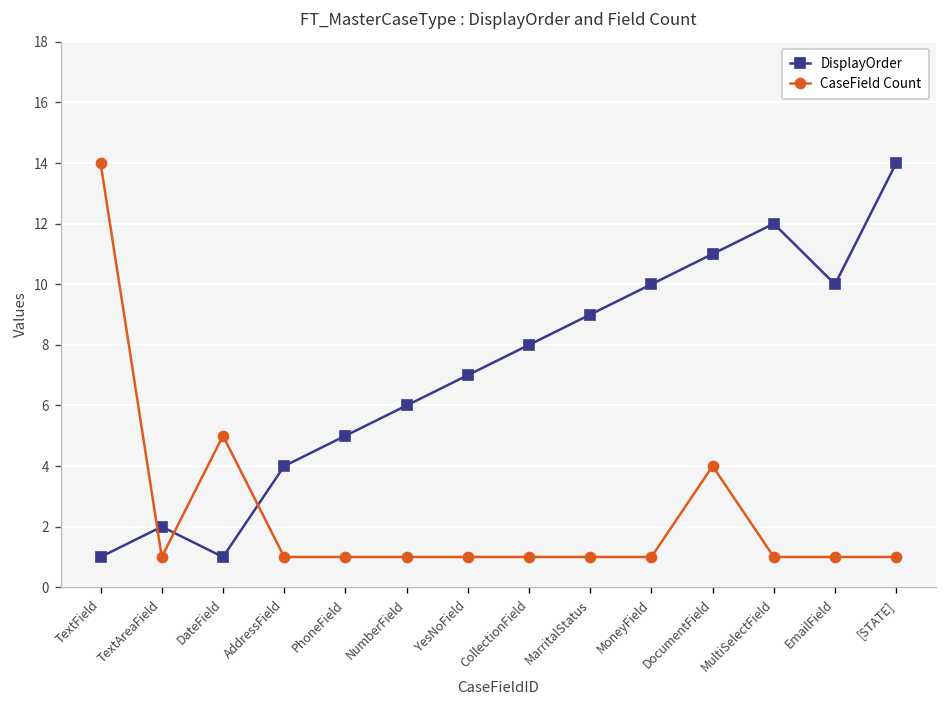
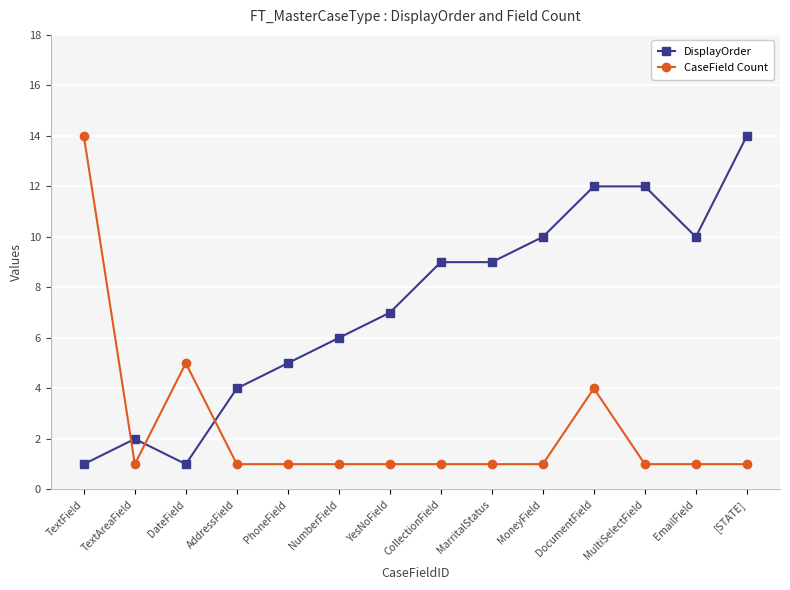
  {
    "DisplayOrder": {
      "TextField": 1,
      "TextAreaField": 2,
      "DateField": 1,
      "AddressField": 4,
      "PhoneField": 5,
      "NumberField": 6,
      "YesNoField": 7,
-     "CollectionField": 8,
+     "CollectionField": 9,
      "MarritalStatus": 9,
      "MoneyField": 10,
-     "DocumentField": 11,
+     "DocumentField": 12,
      "MultiSelectField": 12,
      "EmailField": 10,
      "[STATE]": 14
    },
    "CaseField Count": {
      "TextField": 14,
      "TextAreaField": 1,
      "DateField": 5,
      "AddressField": 1,
      "PhoneField": 1,
      "NumberField": 1,
      "YesNoField": 1,
      "CollectionField": 1,
      "MarritalStatus": 1,
      "MoneyField": 1,
      "DocumentField": 4,
      "MultiSelectField": 1,
      "EmailField": 1,
      "[STATE]": 1
    }
  }
